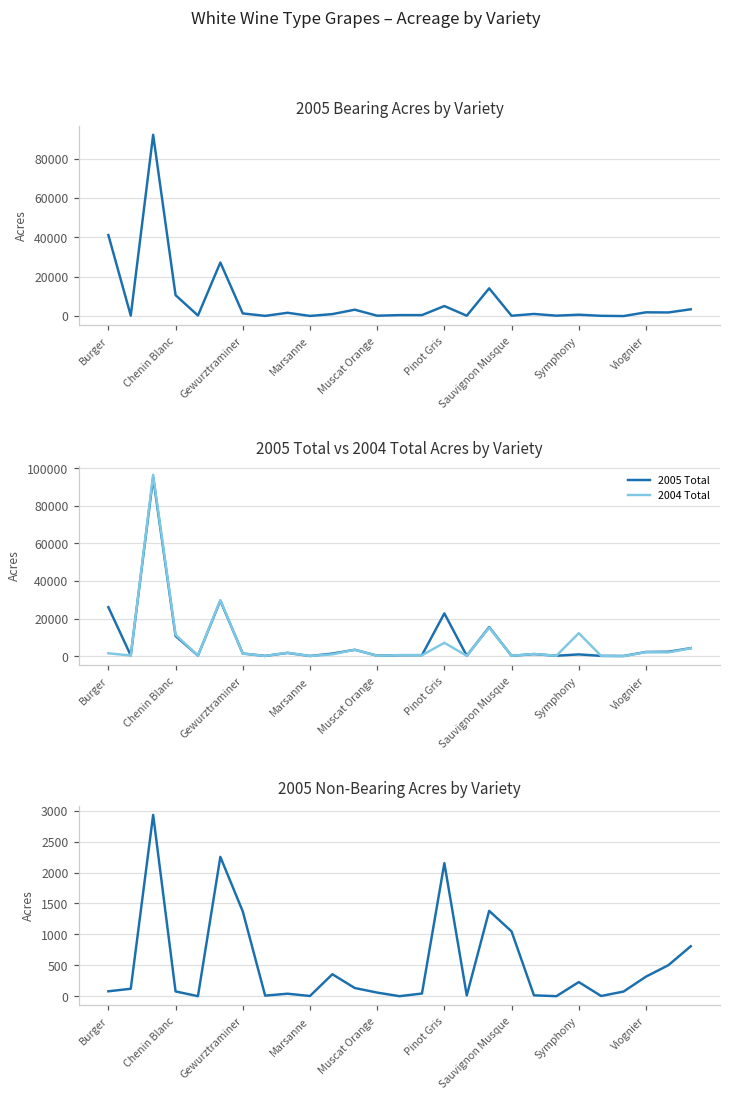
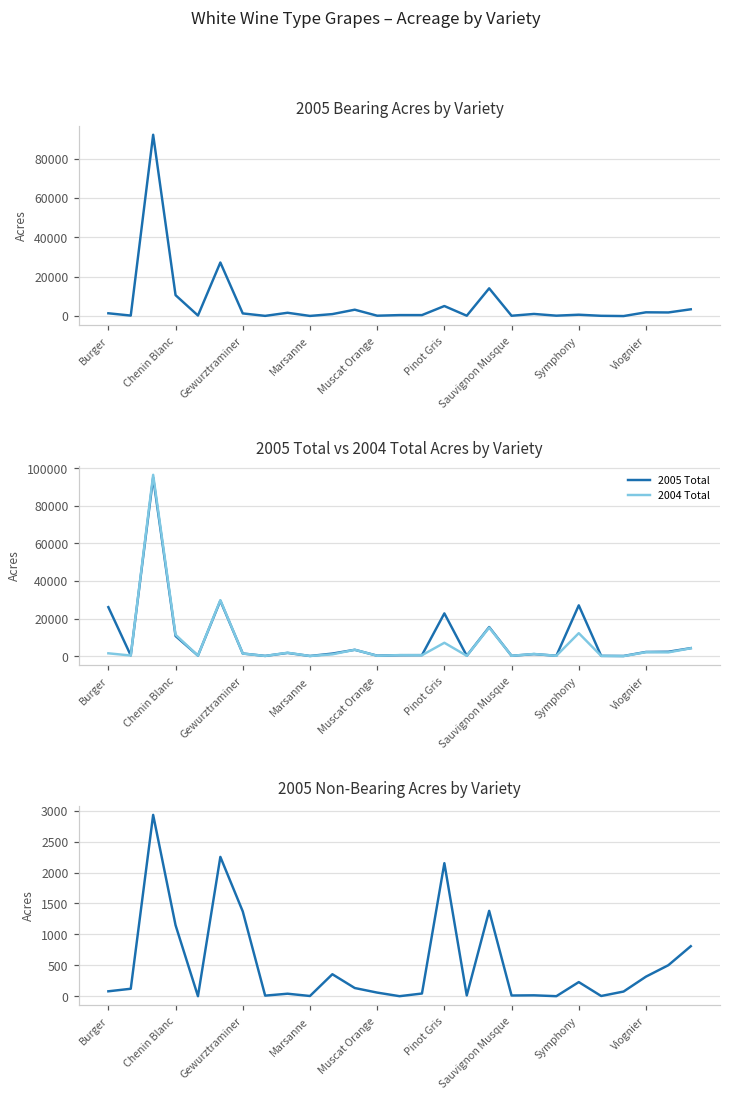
  {
    "2005 Bearing Acres by Variety": {
-     "Burger": 41000,
+     "Burger": 1000,
      "Chenin Blanc": 11000,
      "Gewurztraminer": 1000,
      "Marsanne": 0,
      "Muscat Orange": 0,
      "Pinot Gris": 5000,
      "Sauvignon Musque": 0,
      "Symphony": 1000,
      "Viognier": 2000
    },
    "2005 Total vs 2004 Total Acres by Variety": {
      "2005 Total": {
        "Burger": 26000,
        "Pinot Gris": 23000,
-       "Symphony": 1000
+       "Symphony": 27000
      },
      "2004 Total": {
        "Burger": 1000,
        "Pinot Gris": 7000,
        "Symphony": 12000
      }
    },
    "2005 Non-Bearing Acres by Variety": {
      "Burger": 100,
-     "Chenin Blanc": 100,
+     "Chenin Blanc": 1100,
      "Gewurztraminer": 1400,
      "Marsanne": 0,
      "Muscat Orange": 100,
      "Pinot Gris": 2200,
-     "Sauvignon Musque": 1000,
+     "Sauvignon Musque": 0,
      "Symphony": 200,
      "Viognier": 300
    }
  }
